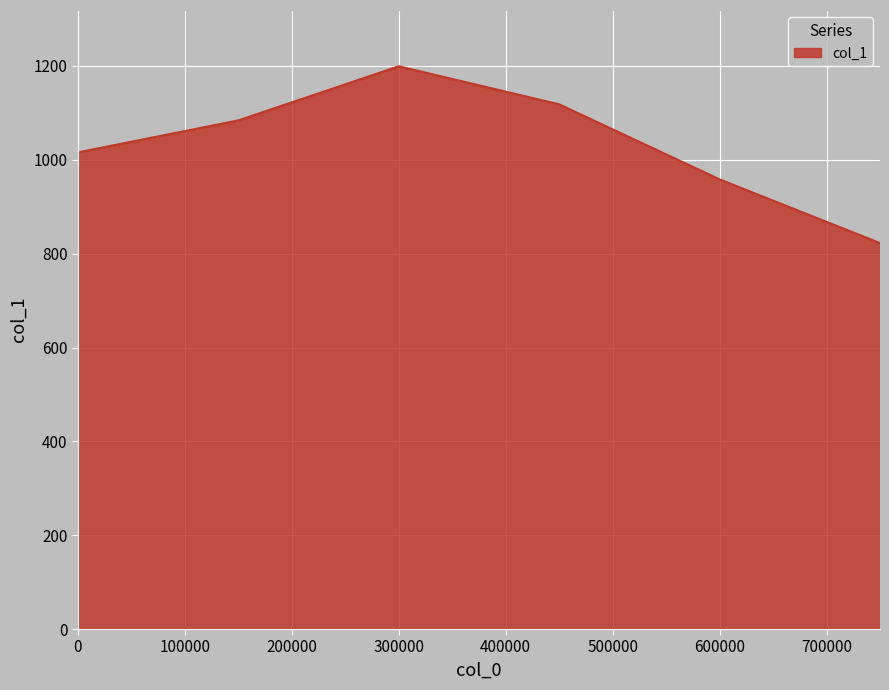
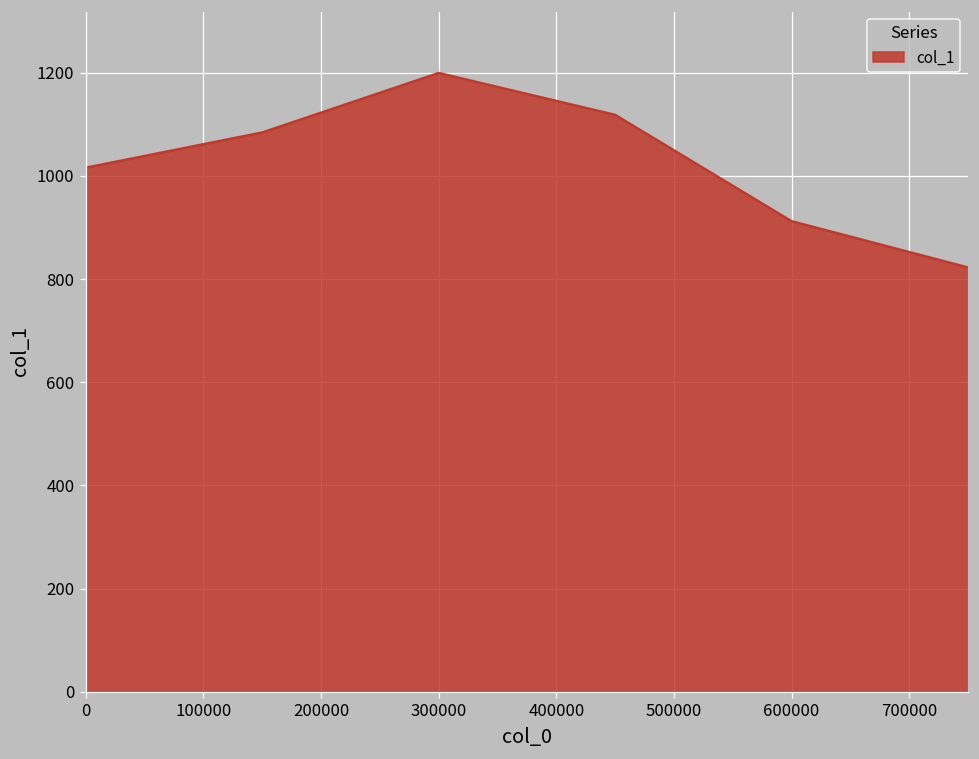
  {
    "0": 1020,
    "300000": 1200,
-   "600000": 960
+   "600000": 910
  }
